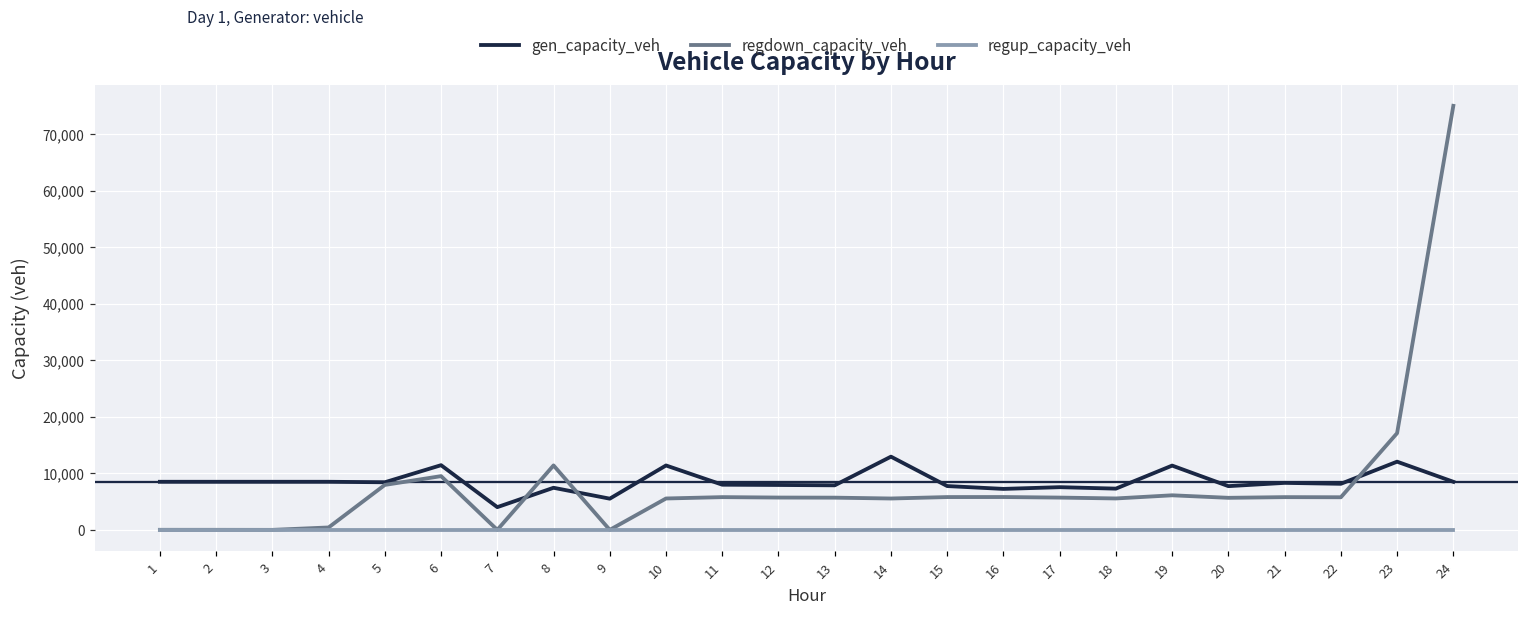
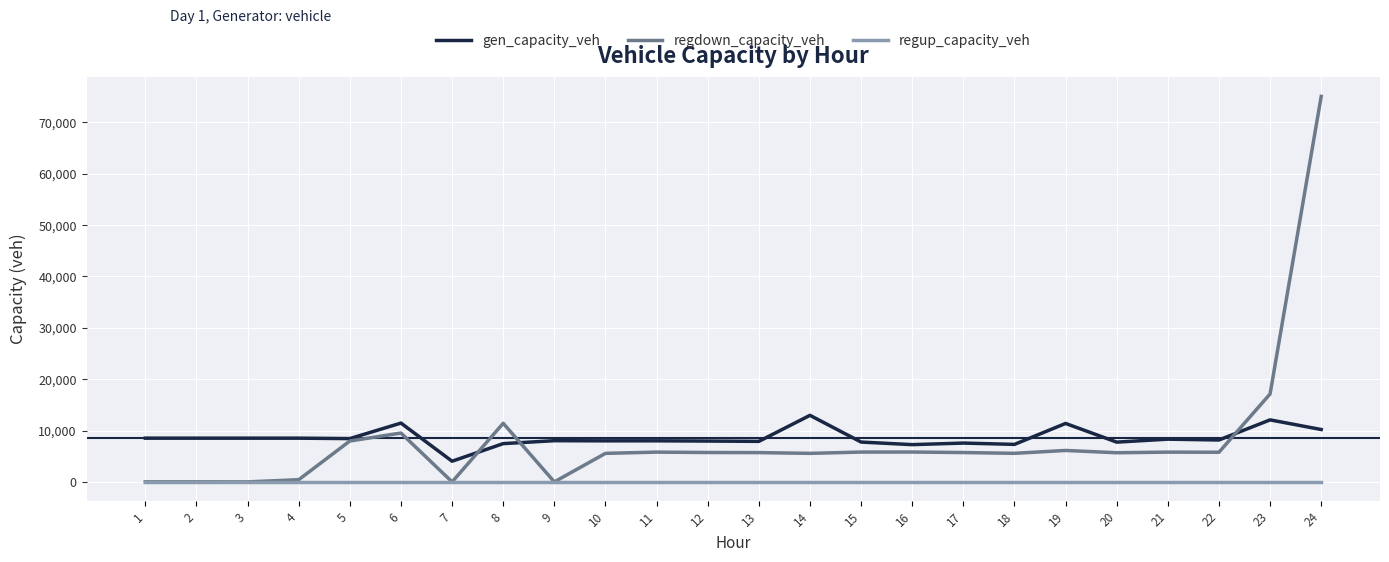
  {
    "gen_capacity_veh": {
      "1": "9,000",
      "2": "9,000",
      "3": "9,000",
      "4": "9,000",
      "6": "11,000",
      "7": "4,000",
      "8": "7,000",
-     "9": "6,000",
-     "10": "11,000",
+     "9": "8,000",
+     "10": "8,000",
      "11": "8,000",
      "12": "8,000",
      "13": "8,000",
      "14": "13,000",
      "15": "8,000",
      "16": "7,000",
      "17": "8,000",
      "18": "7,000",
      "19": "11,000",
      "20": "8,000",
      "21": "8,000",
      "22": "8,000",
      "23": "12,000",
-     "24": "9,000"
+     "24": "10,000"
    }
  }
